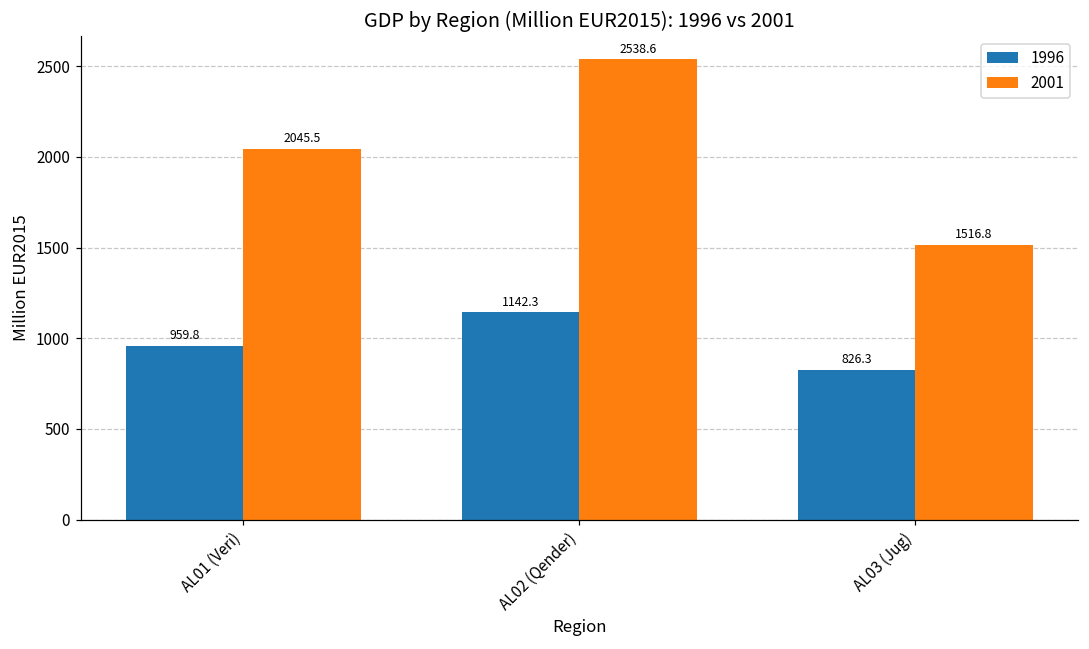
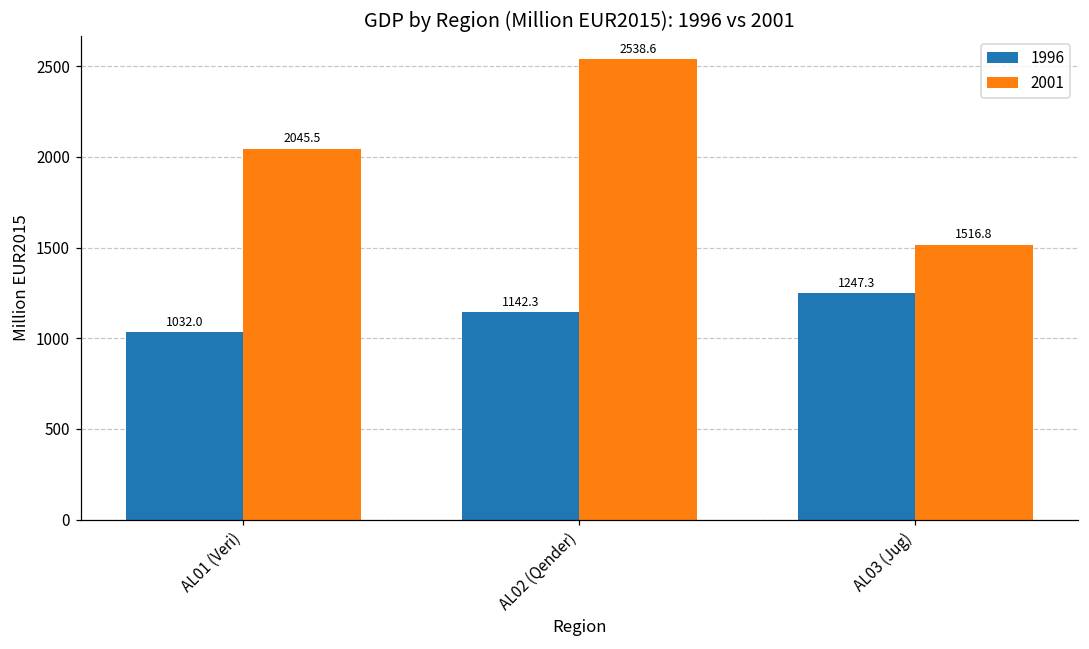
  {
    "1996": {
-     "AL01 (Veri)": 959.8,
+     "AL01 (Veri)": 1032.0,
      "AL02 (Qender)": 1142.3,
-     "AL03 (Jug)": 826.3
+     "AL03 (Jug)": 1247.3
    },
    "2001": {
      "AL01 (Veri)": 2045.5,
      "AL02 (Qender)": 2538.6,
      "AL03 (Jug)": 1516.8
    }
  }
